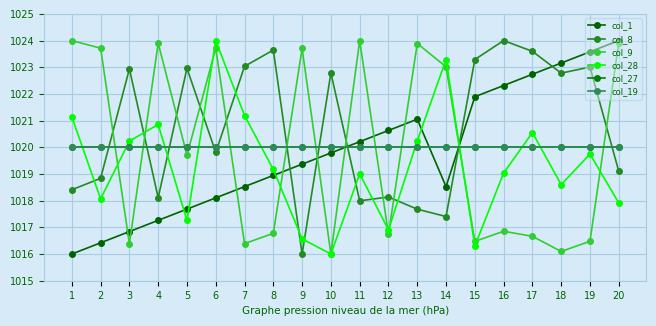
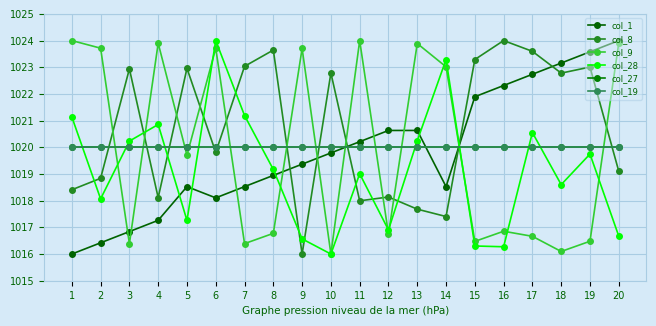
  {
    "col_1": {
      "1": 1016.0,
      "2": 1016.4,
      "3": 1016.8,
      "4": 1017.3,
-     "5": 1017.7,
+     "5": 1018.5,
      "6": 1018.1,
      "7": 1018.5,
      "8": 1018.9,
      "9": 1019.4,
      "10": 1019.8,
      "11": 1020.2,
      "12": 1020.6,
-     "13": 1021.1,
+     "13": 1020.6,
      "14": 1018.5,
      "15": 1021.9,
      "16": 1022.3,
      "17": 1022.7,
      "18": 1023.2
    },
    "col_9": {
      "1": 1024.0,
      "2": 1023.7,
      "3": 1016.4,
      "4": 1023.9,
      "5": 1019.7,
      "6": 1023.7,
      "7": 1016.4,
      "8": 1016.8,
      "9": 1023.7,
      "11": 1024.0,
      "12": 1016.7,
      "13": 1023.9,
      "14": 1023.0,
      "15": 1016.5,
      "16": 1016.9,
      "17": 1016.7,
      "18": 1016.1,
      "19": 1016.5
    },
    "col_28": {
      "1": 1021.1,
      "2": 1018.1,
      "3": 1020.2,
      "4": 1020.9,
      "5": 1017.3,
      "6": 1024.0,
      "7": 1021.2,
      "8": 1019.2,
      "9": 1016.6,
      "11": 1019.0,
      "12": 1016.9,
      "13": 1020.2,
      "14": 1023.3,
      "15": 1016.3,
-     "16": 1019.0,
+     "16": 1016.3,
      "17": 1020.6,
      "18": 1018.6,
      "19": 1019.7,
-     "20": 1017.9
+     "20": 1016.7
    }
  }
